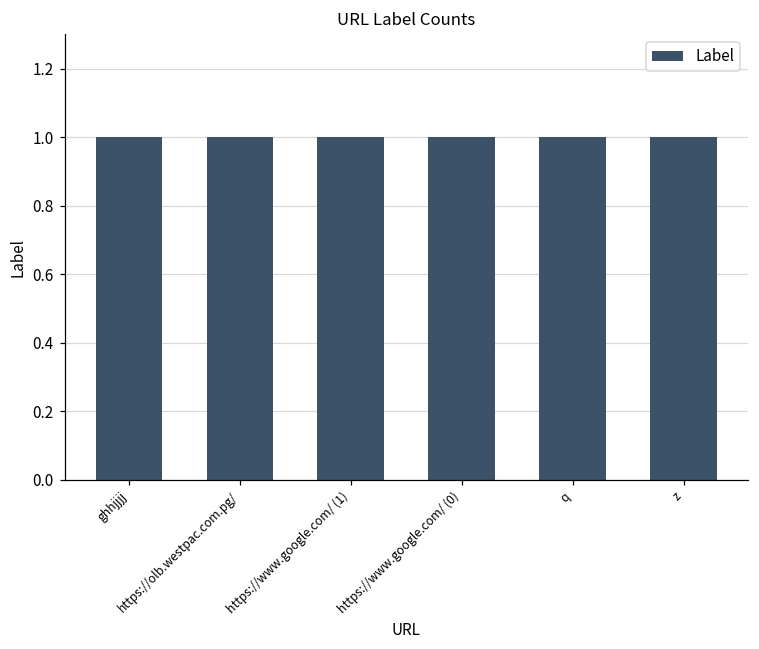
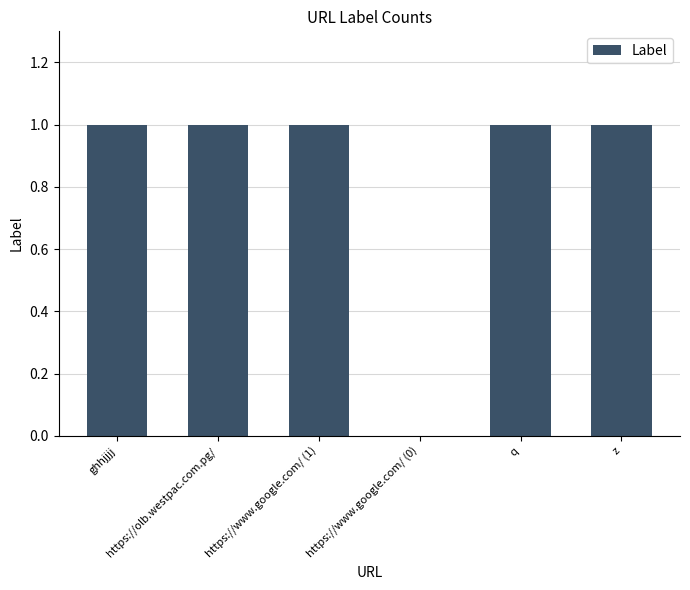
  {
    "ghhjjjj": 1,
    "https://olb.westpac.com.pg/": 1,
    "https://www.google.com/ (1)": 1,
-   "https://www.google.com/ (0)": 1,
+   "https://www.google.com/ (0)": 0,
    "q": 1,
    "z": 1
  }
